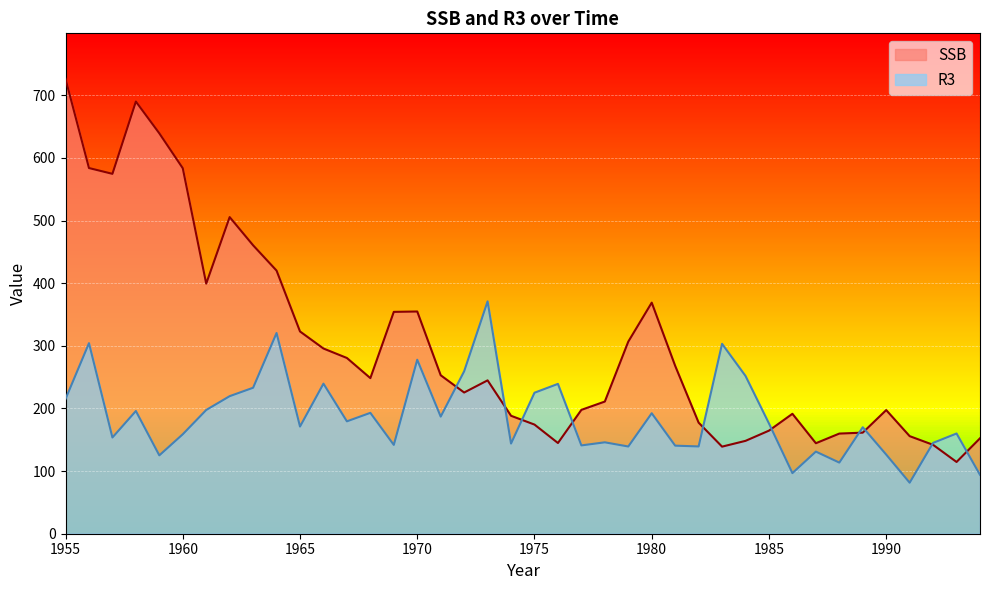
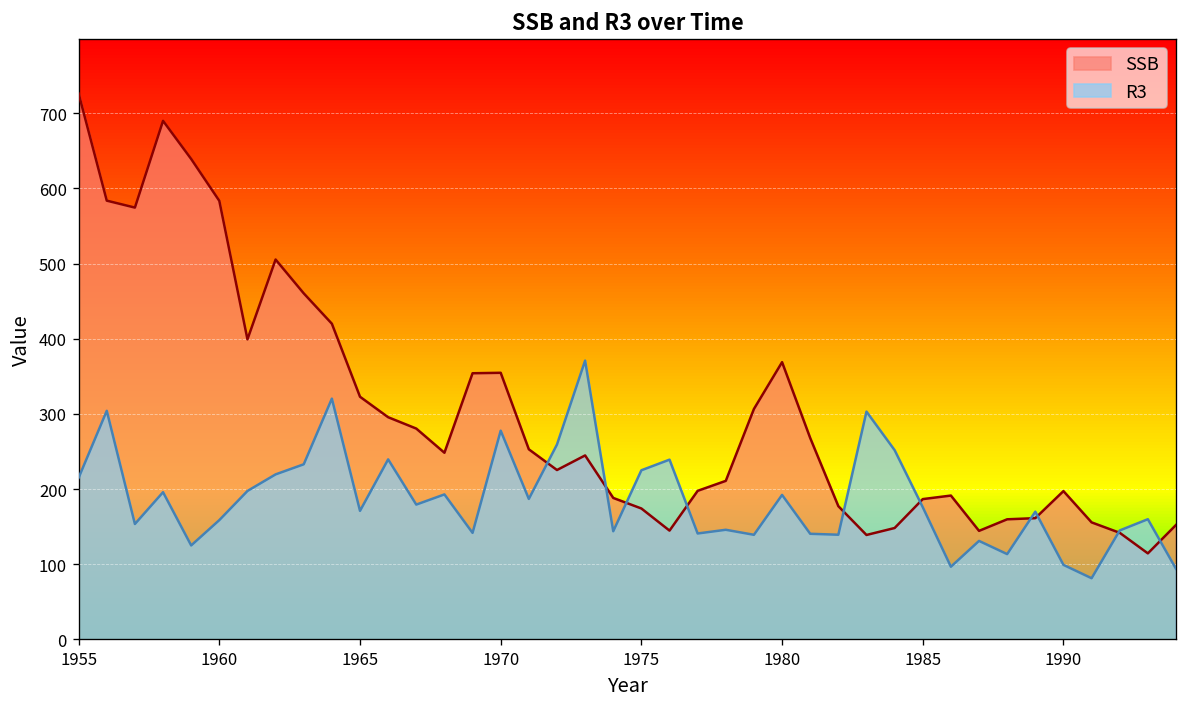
  {
    "SSB": {
      "1955": 730,
      "1960": 580,
      "1965": 320,
      "1970": 350,
      "1975": 170,
      "1980": 370,
-     "1985": 160,
+     "1985": 190,
      "1990": 200
    },
    "R3": {
      "1955": 220,
      "1960": 160,
      "1965": 170,
      "1970": 280,
      "1975": 230,
      "1980": 190,
      "1985": 180,
-     "1990": 130
+     "1990": 100
    }
  }
